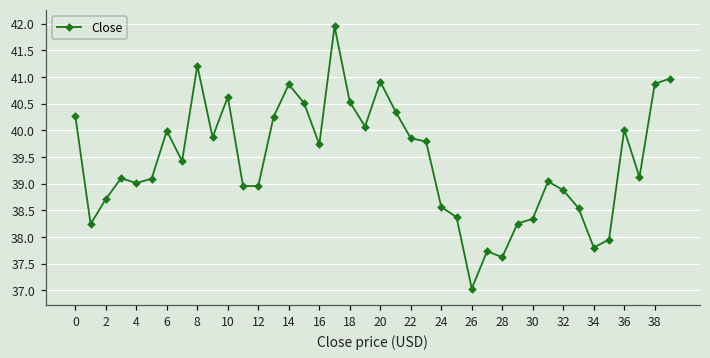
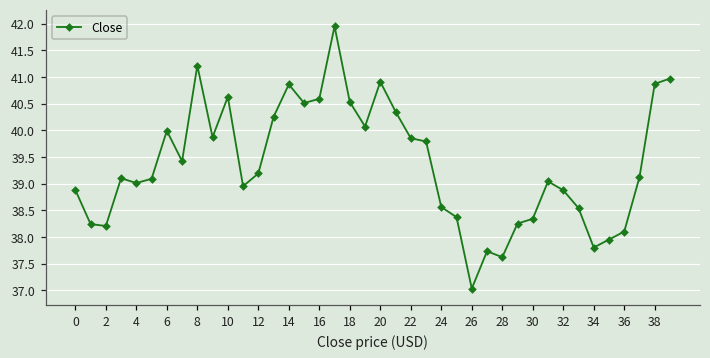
  {
-   "0": 40.3,
-   "2": 38.7,
+   "0": 38.9,
+   "2": 38.2,
    "4": 39.0,
    "6": 40.0,
    "8": 41.2,
    "10": 40.6,
-   "12": 39.0,
+   "12": 39.2,
    "14": 40.9,
-   "16": 39.7,
+   "16": 40.6,
    "18": 40.5,
    "20": 40.9,
    "22": 39.8,
    "24": 38.6,
    "26": 37.0,
    "28": 37.6,
    "30": 38.3,
    "32": 38.9,
    "34": 37.8,
-   "36": 40.0,
+   "36": 38.1,
    "38": 40.9
  }
